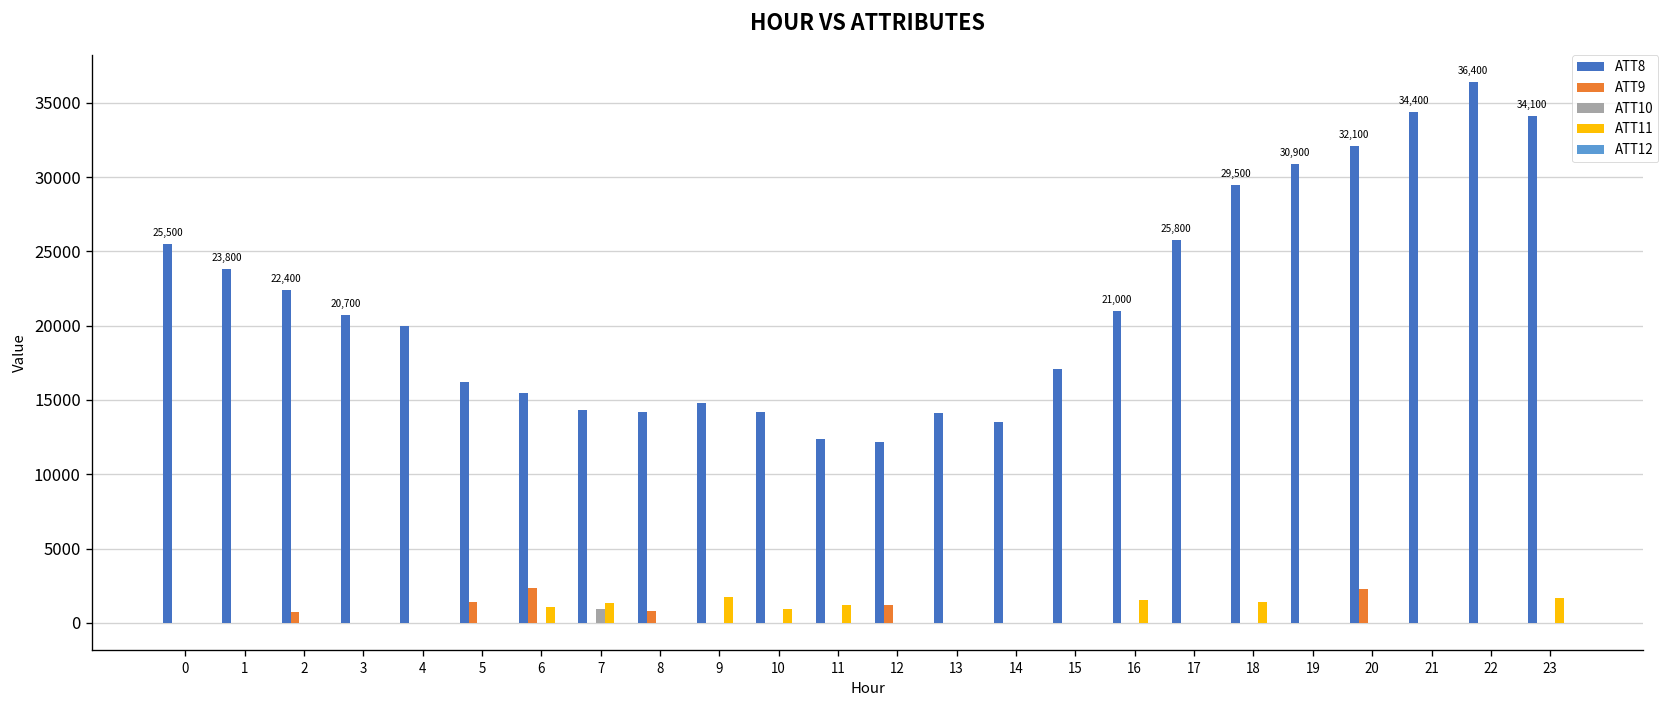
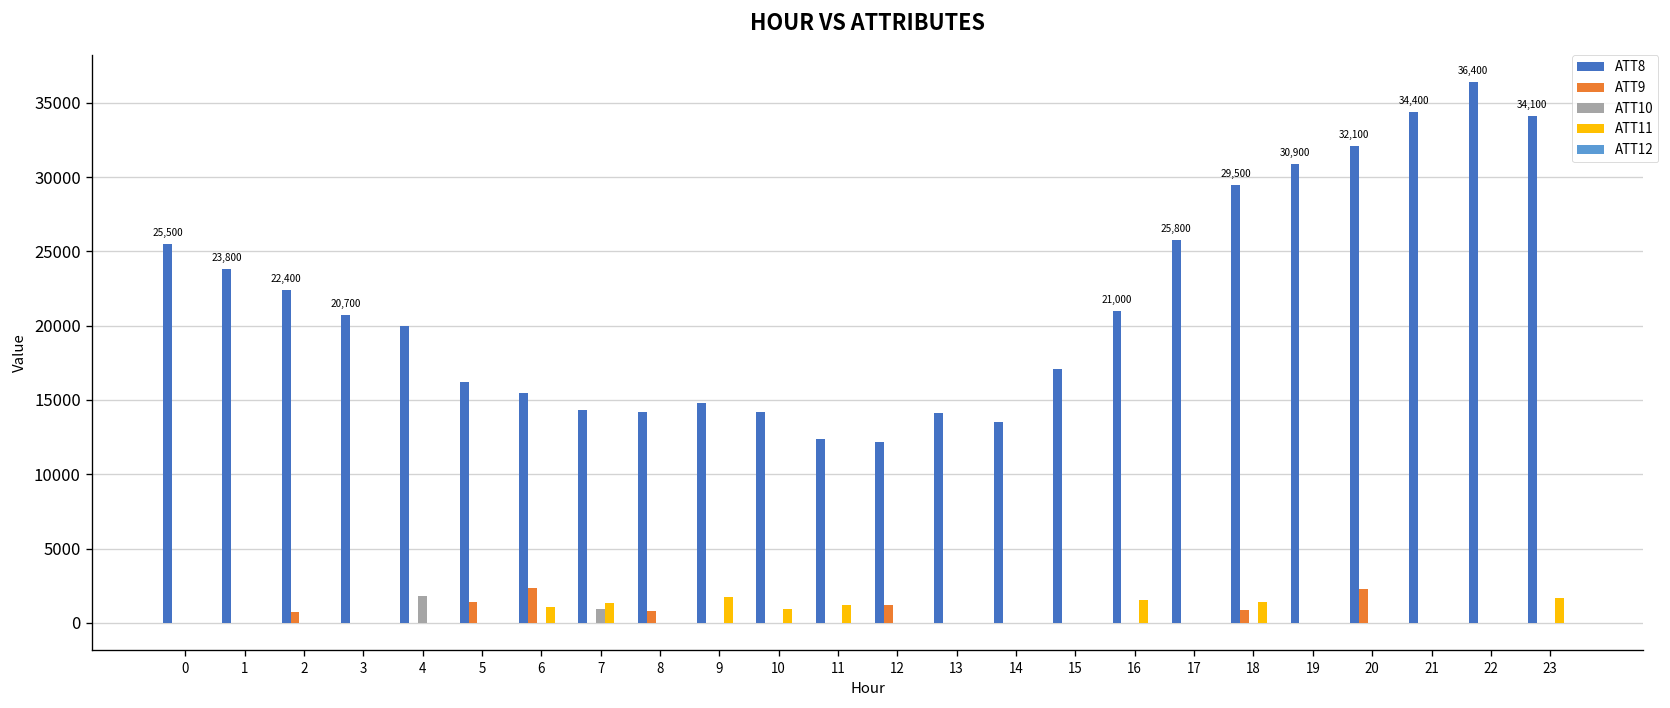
  {
    "ATT9": {
      "2": 700,
      "5": 1400,
      "6": 2300,
      "8": 800,
      "12": 1200,
-     "18": 0,
+     "18": 800,
      "20": 2300
    },
    "ATT10": {
-     "4": 0,
+     "4": 1800,
      "7": 1000
    },
    "ATT11": {
      "6": 1000,
      "7": 1400,
      "9": 1800,
      "10": 900,
      "11": 1200,
      "16": 1500,
      "18": 1400,
      "23": 1700
    }
  }
